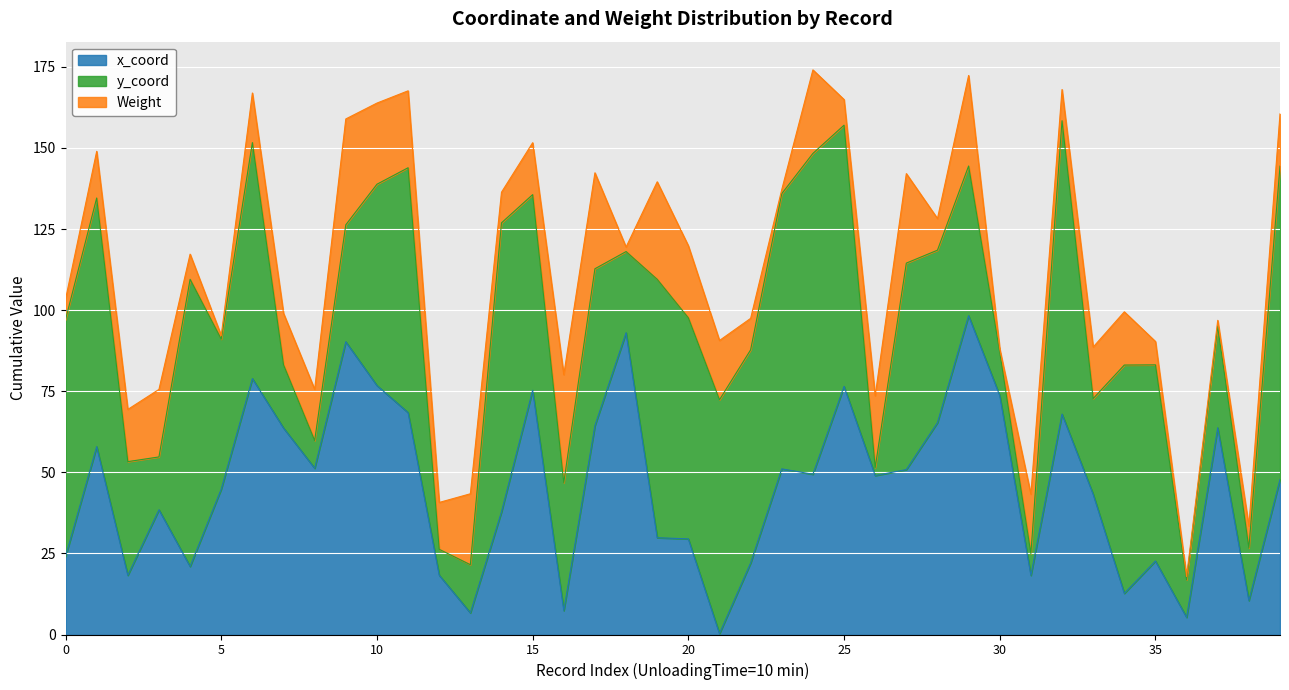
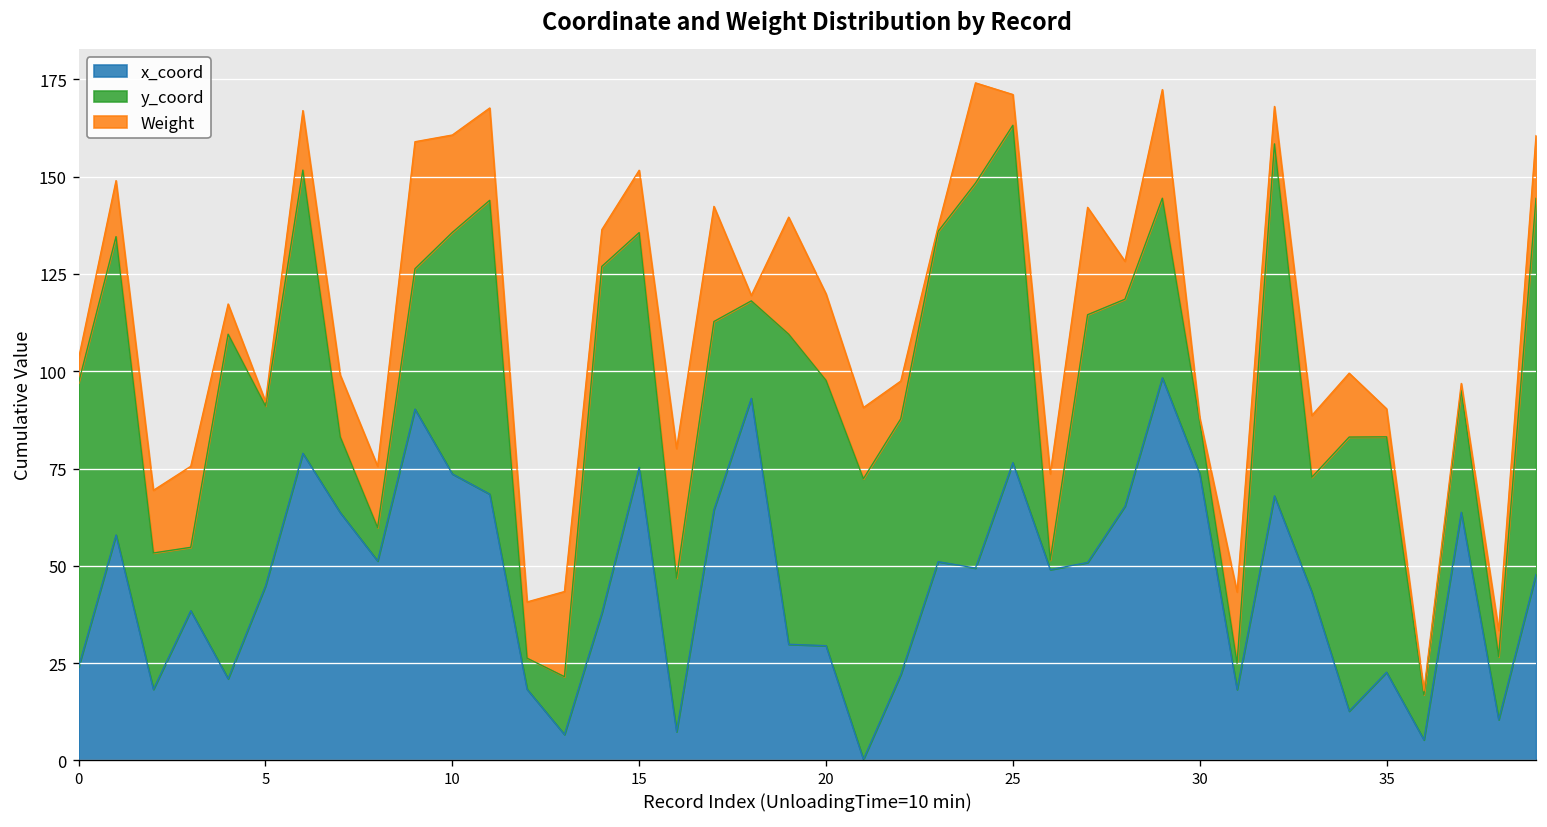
  {
    "x_coord": {
      "0": 24,
      "5": 45,
-     "10": 77,
+     "10": 74,
      "15": 75,
      "20": 29,
      "25": 77,
      "30": 74,
      "35": 23
    },
    "y_coord": {
      "0": 73,
      "5": 46,
      "10": 62,
      "15": 60,
      "20": 68,
-     "25": 81,
+     "25": 87,
      "30": 13,
      "35": 60
    },
    "Weight": {
      "0": 6,
      "5": 1,
      "10": 25,
      "15": 16,
      "20": 22,
      "25": 8,
      "30": 1,
      "35": 7
    }
  }
